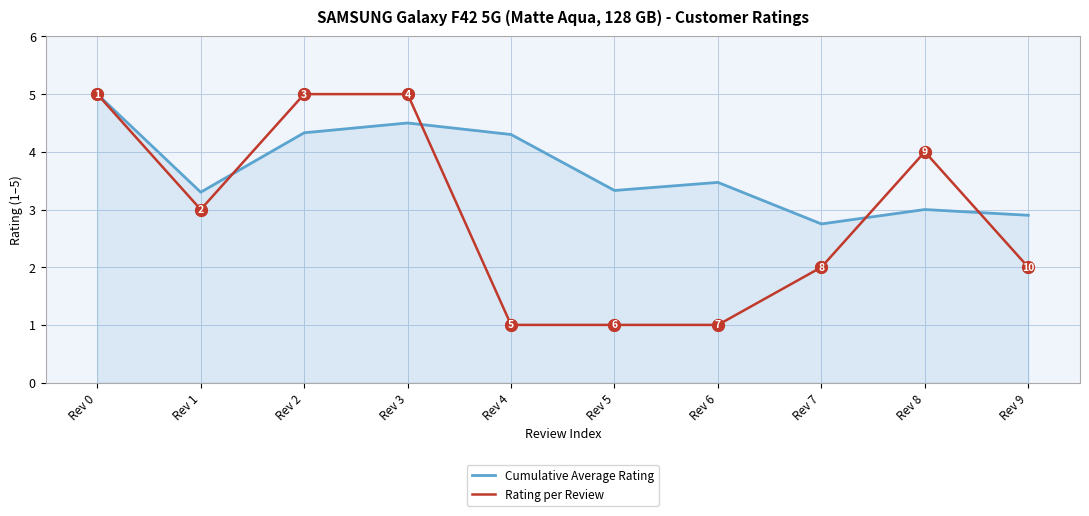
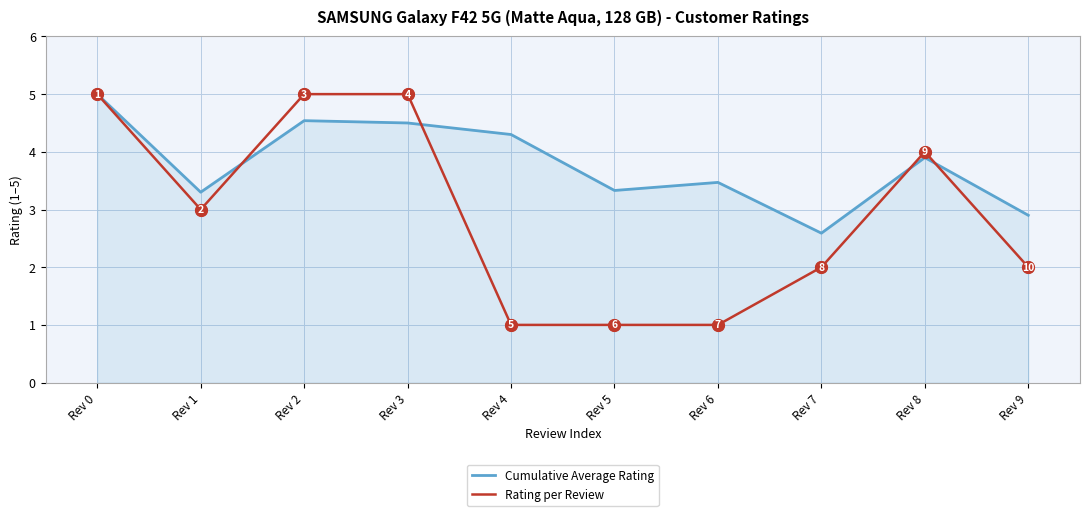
  {
    "Cumulative Average Rating": {
      "Rev 1": 3.3,
-     "Rev 2": 4.3,
+     "Rev 2": 4.5,
      "Rev 4": 4.3,
      "Rev 5": 3.3,
      "Rev 6": 3.5,
-     "Rev 7": 2.8,
-     "Rev 8": 3.0,
+     "Rev 7": 2.6,
+     "Rev 8": 3.9,
      "Rev 9": 2.9
    }
  }
